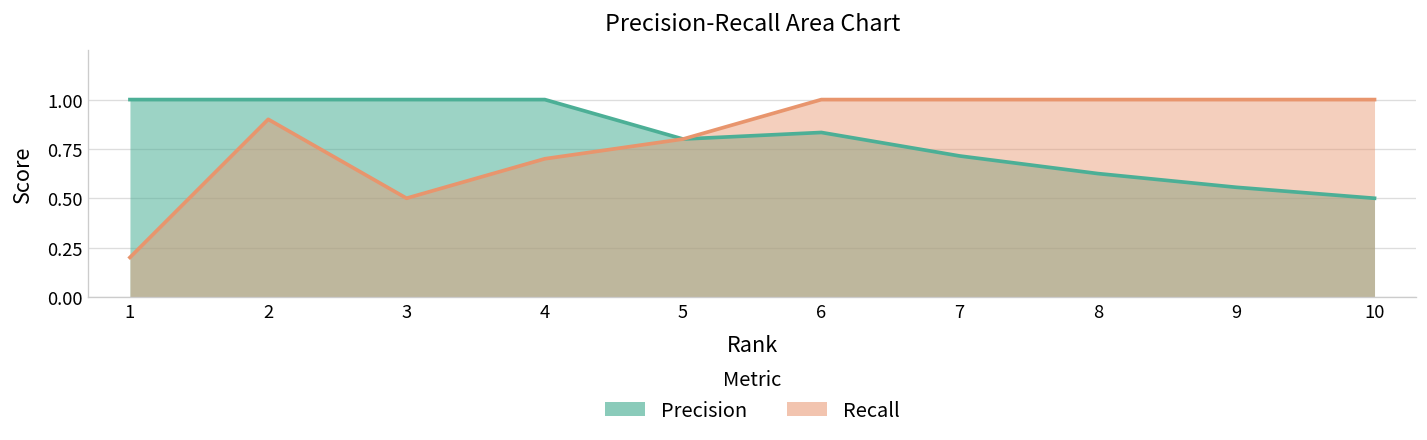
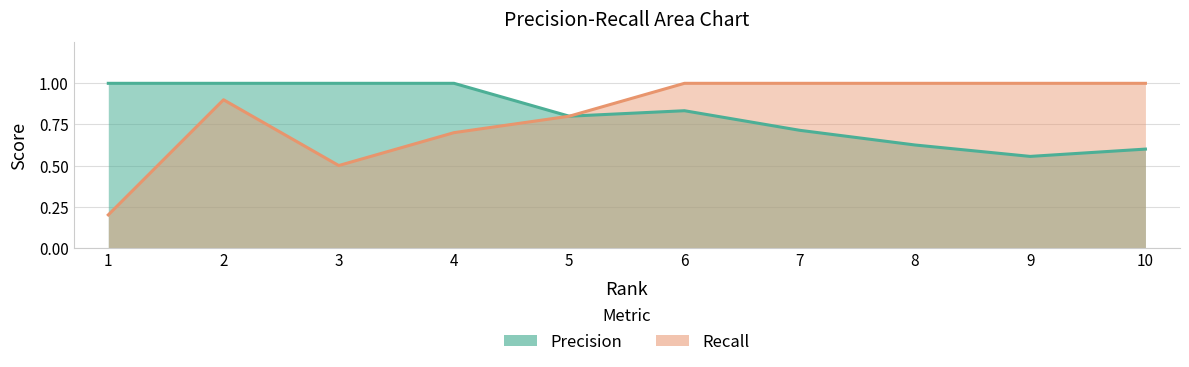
  {
    "Precision": {
      "1": 1.0,
      "2": 1.0,
      "3": 1.0,
      "4": 1.0,
      "6": 0.83,
      "7": 0.7,
      "8": 0.63,
      "9": 0.56,
-     "10": 0.5
+     "10": 0.6
    },
    "Recall": {
      "1": 0.2,
      "2": 0.9,
      "3": 0.5,
      "4": 0.7,
      "6": 1.0,
      "7": 1.0,
      "8": 1.0,
      "9": 1.0,
      "10": 1.0
    }
  }
